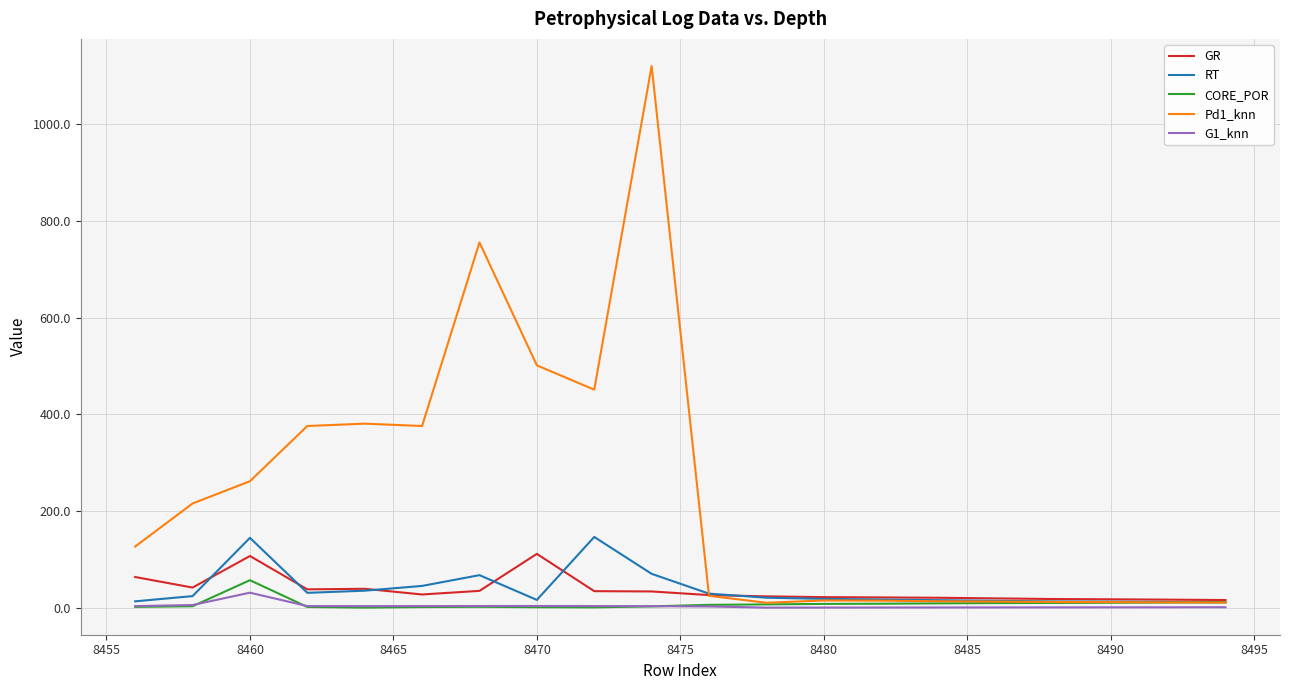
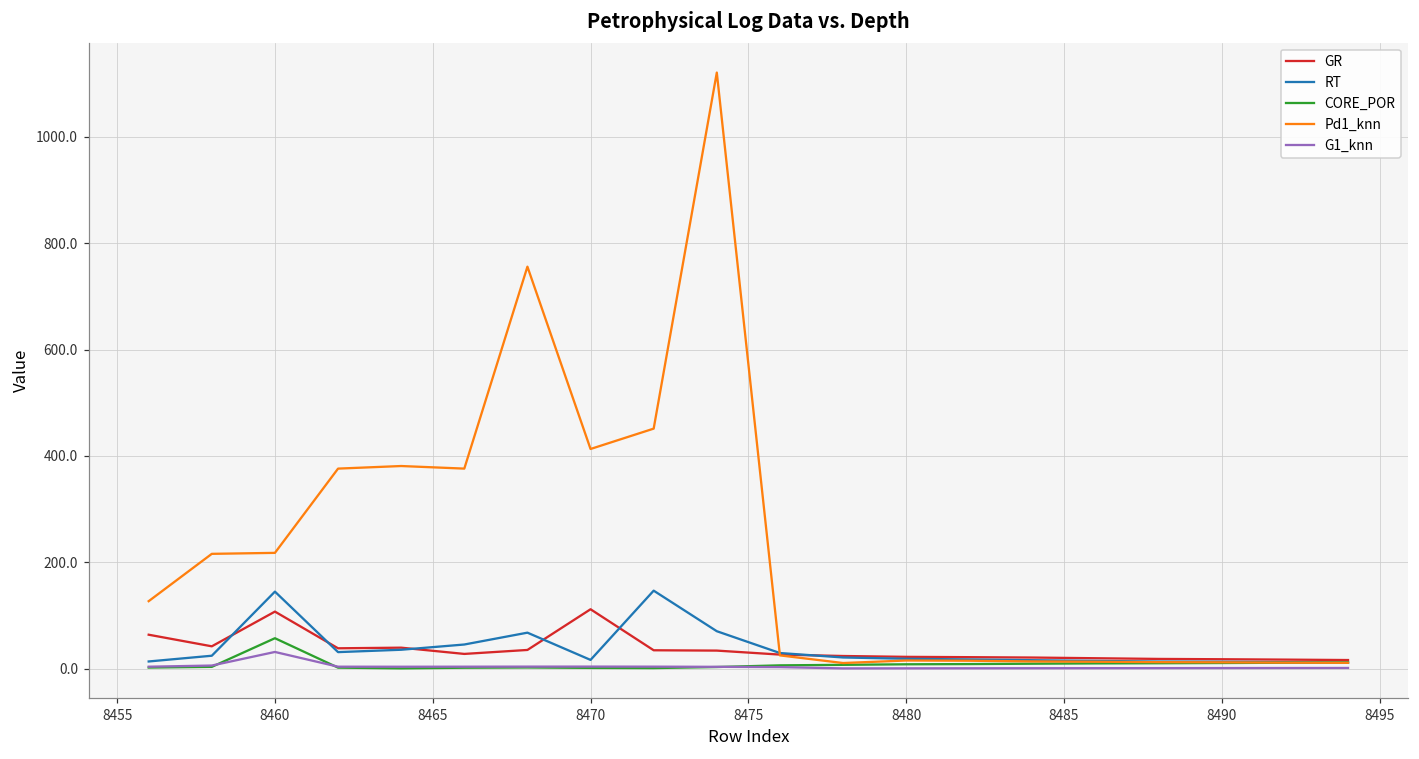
  {
    "GR": {
      "8460": 110,
      "8470": 110
    },
    "RT": {
      "8460": 140,
      "8470": 20
    },
    "CORE_POR": {
      "8460": 60,
      "8480": 10
    },
    "Pd1_knn": {
-     "8460": 260,
-     "8470": 500
+     "8460": 220,
+     "8470": 410
    },
    "G1_knn": {
      "8460": 30,
      "8480": 0,
      "8490": 0
    }
  }
